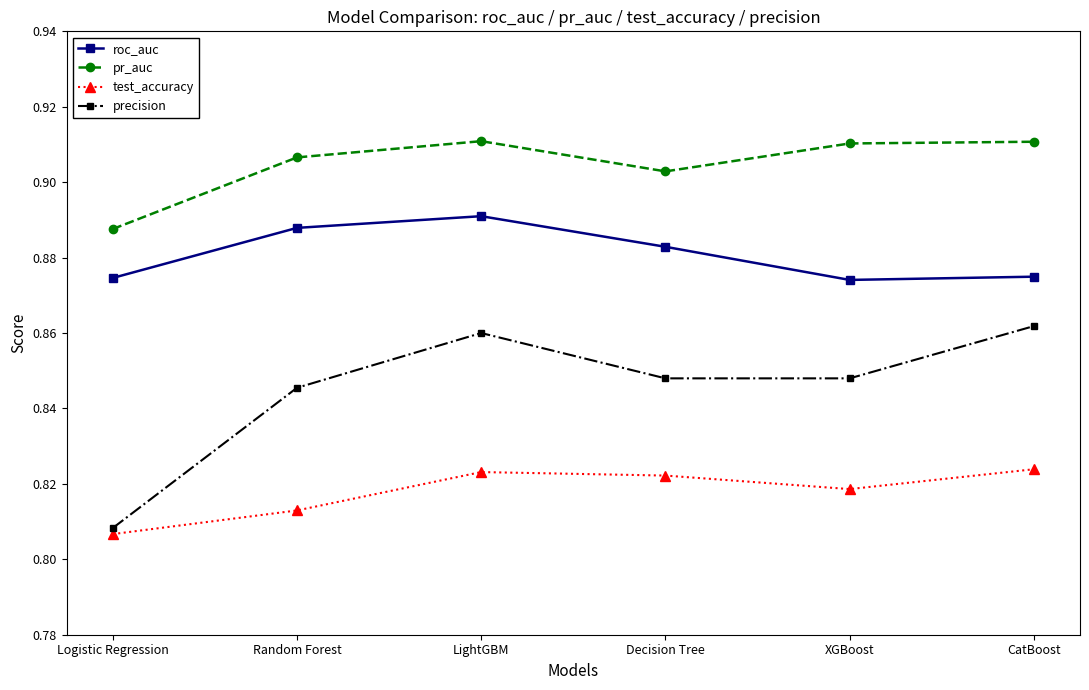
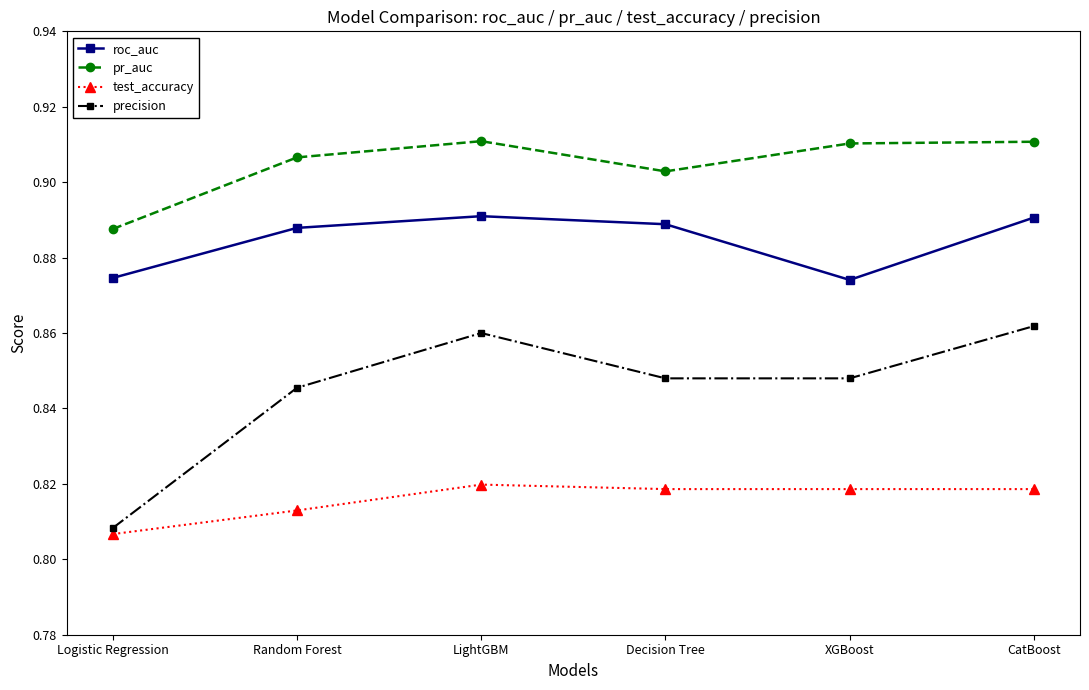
  {
    "roc_auc": {
      "Logistic Regression": 0.875,
      "Random Forest": 0.888,
      "LightGBM": 0.891,
-     "Decision Tree": 0.883,
+     "Decision Tree": 0.889,
      "XGBoost": 0.874,
-     "CatBoost": 0.875
+     "CatBoost": 0.891
    },
    "pr_auc": {
      "Logistic Regression": 0.888,
      "Random Forest": 0.907,
      "LightGBM": 0.911,
      "Decision Tree": 0.903,
      "XGBoost": 0.910,
      "CatBoost": 0.911
    },
    "test_accuracy": {
      "Logistic Regression": 0.807,
      "Random Forest": 0.813,
-     "LightGBM": 0.823,
-     "Decision Tree": 0.822,
+     "LightGBM": 0.820,
+     "Decision Tree": 0.819,
      "XGBoost": 0.819,
-     "CatBoost": 0.824
+     "CatBoost": 0.819
    },
    "precision": {
      "Logistic Regression": 0.808,
      "Random Forest": 0.845,
      "LightGBM": 0.860,
      "Decision Tree": 0.848,
      "XGBoost": 0.848,
      "CatBoost": 0.862
    }
  }
